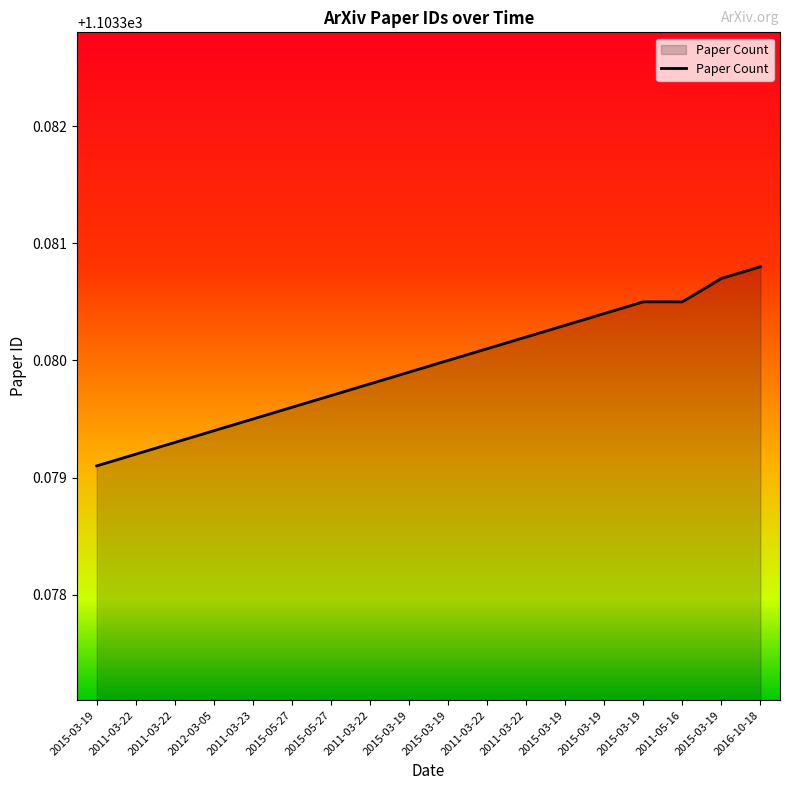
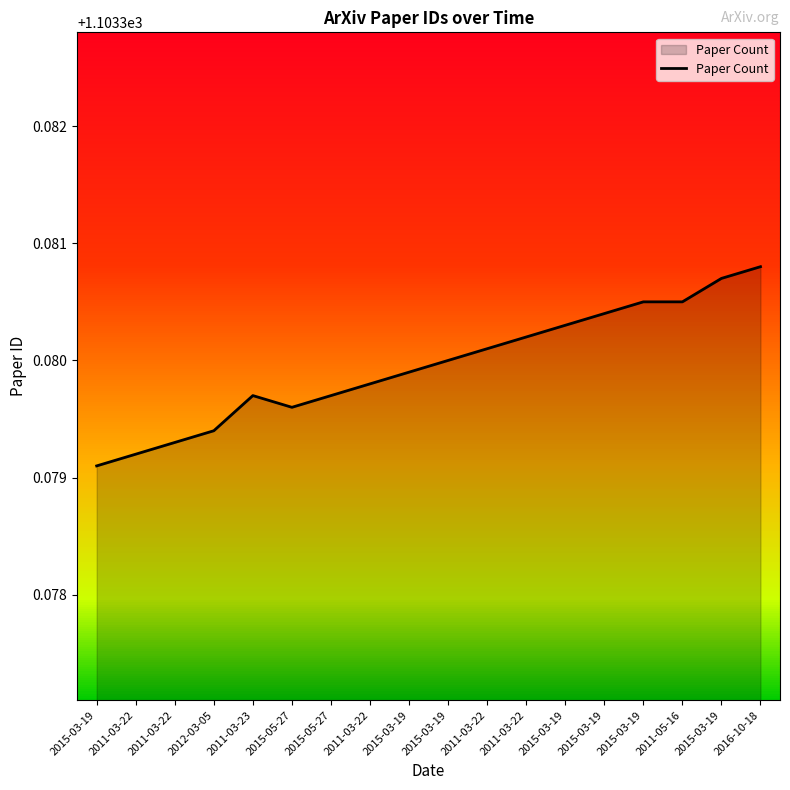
  {
    "Paper Count": {
      "2012-03-05": 1103.3794,
-     "2011-03-23": 1103.3795,
+     "2011-03-23": 1103.3797,
      "2011-05-16": 1103.3805,
      "2016-10-18": 1103.3808
    }
  }
